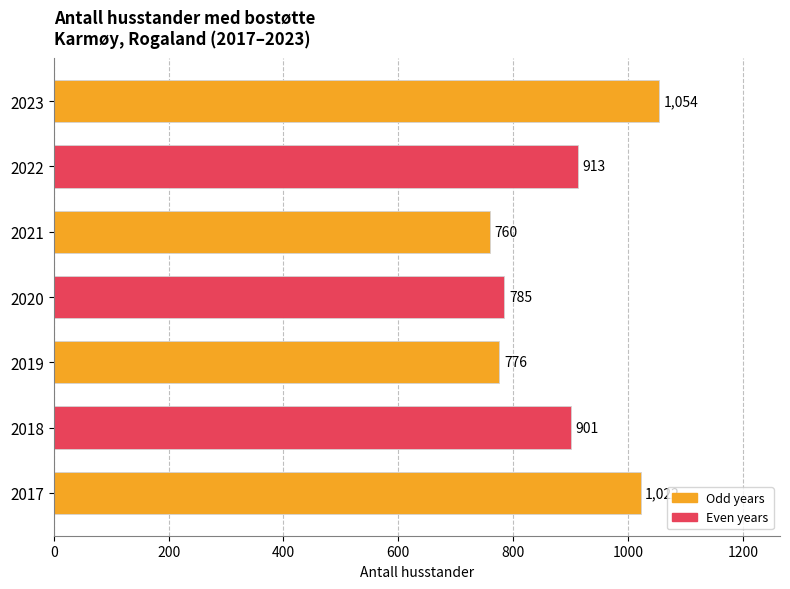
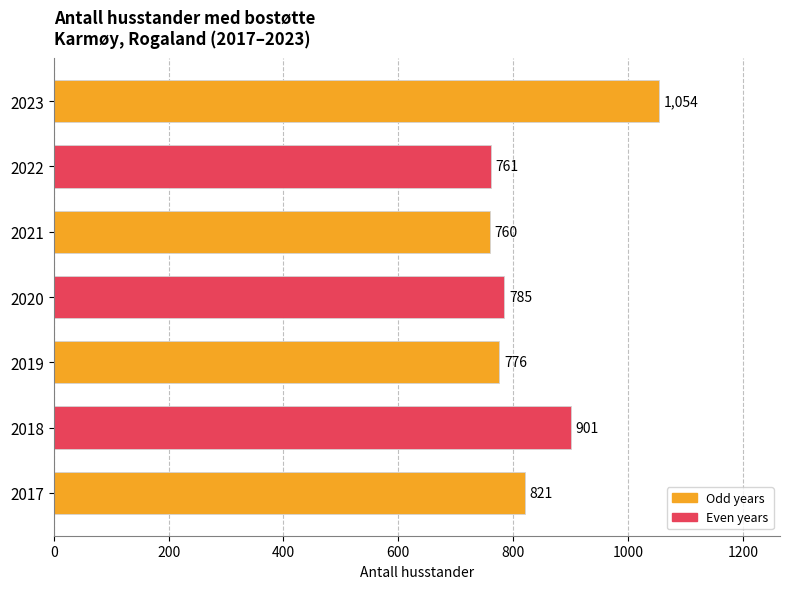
  {
    "2023": "1,054",
-   "2022": "913",
+   "2022": "761",
    "2021": "760",
    "2020": "785",
    "2019": "776",
    "2018": "901",
-   "2017": "1020"
+   "2017": "820"
  }
